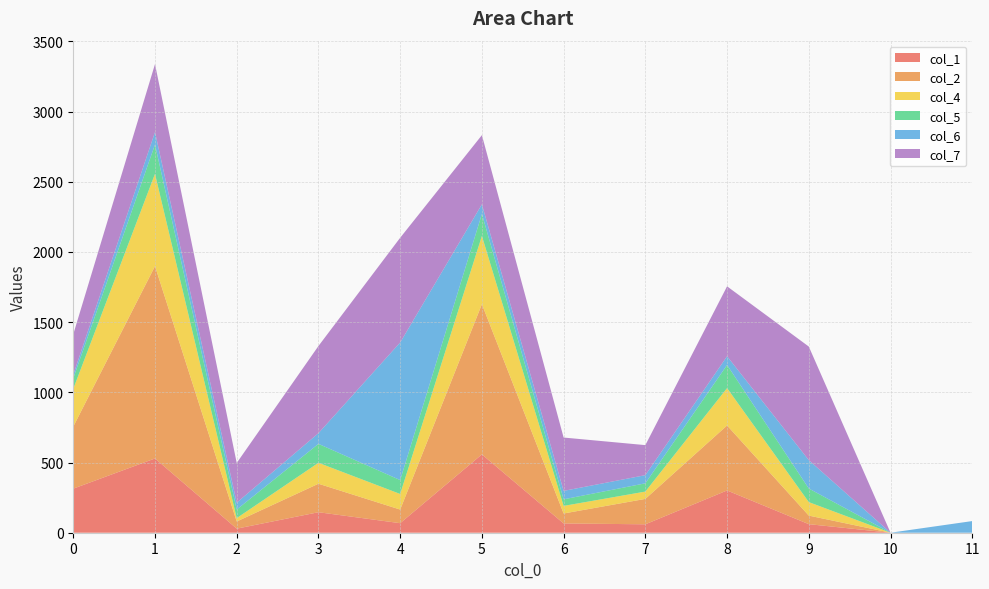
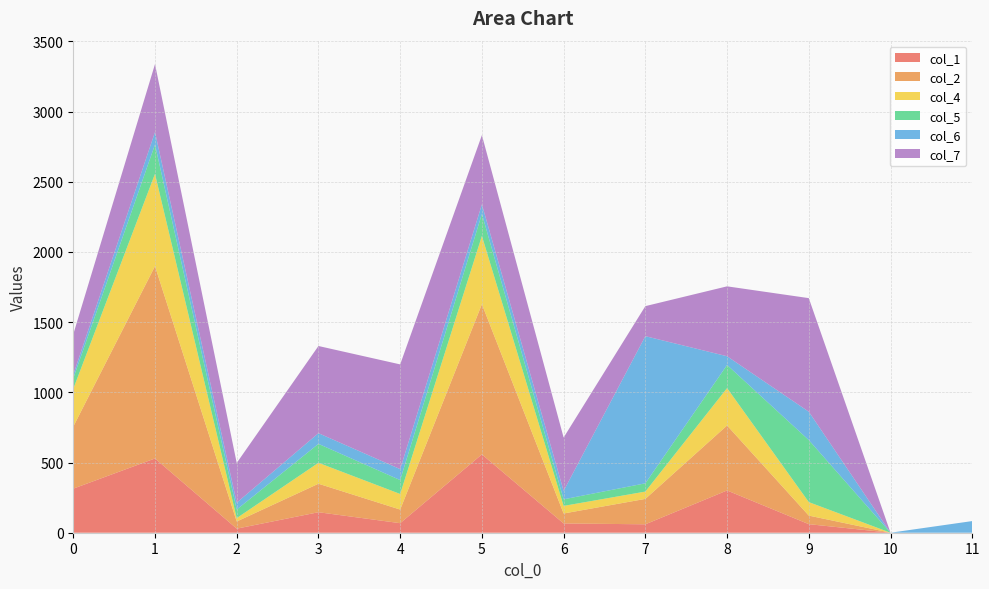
  {
    "col_4": {
      "0": 270,
      "1": 660,
      "2": 20,
      "3": 150,
      "4": 110,
      "5": 490,
      "6": 50,
      "7": 50,
      "8": 270,
      "9": 100
    },
    "col_5": {
      "0": 80,
      "1": 210,
      "2": 60,
      "3": 140,
      "4": 100,
      "5": 160,
      "6": 50,
      "7": 60,
      "8": 170,
-     "9": 100
+     "9": 440
    },
    "col_6": {
      "0": 30,
      "1": 90,
      "2": 50,
      "3": 80,
-     "4": 980,
+     "4": 80,
      "5": 70,
      "6": 60,
-     "7": 60,
+     "7": 1050,
      "8": 60,
      "9": 200
    },
    "col_7": {
      "0": 290,
      "1": 480,
      "2": 280,
      "3": 620,
      "4": 750,
      "5": 490,
      "6": 380,
      "7": 210,
      "8": 500,
      "9": 810
    }
  }
